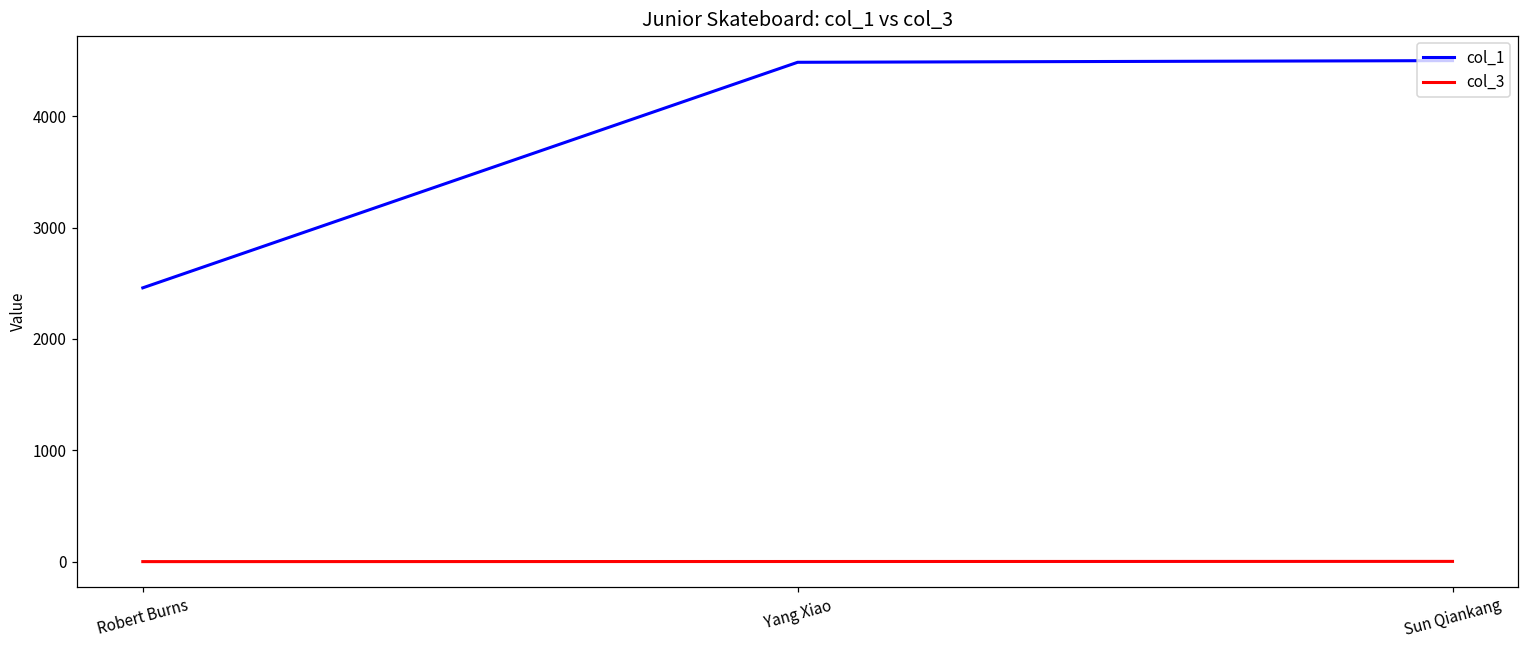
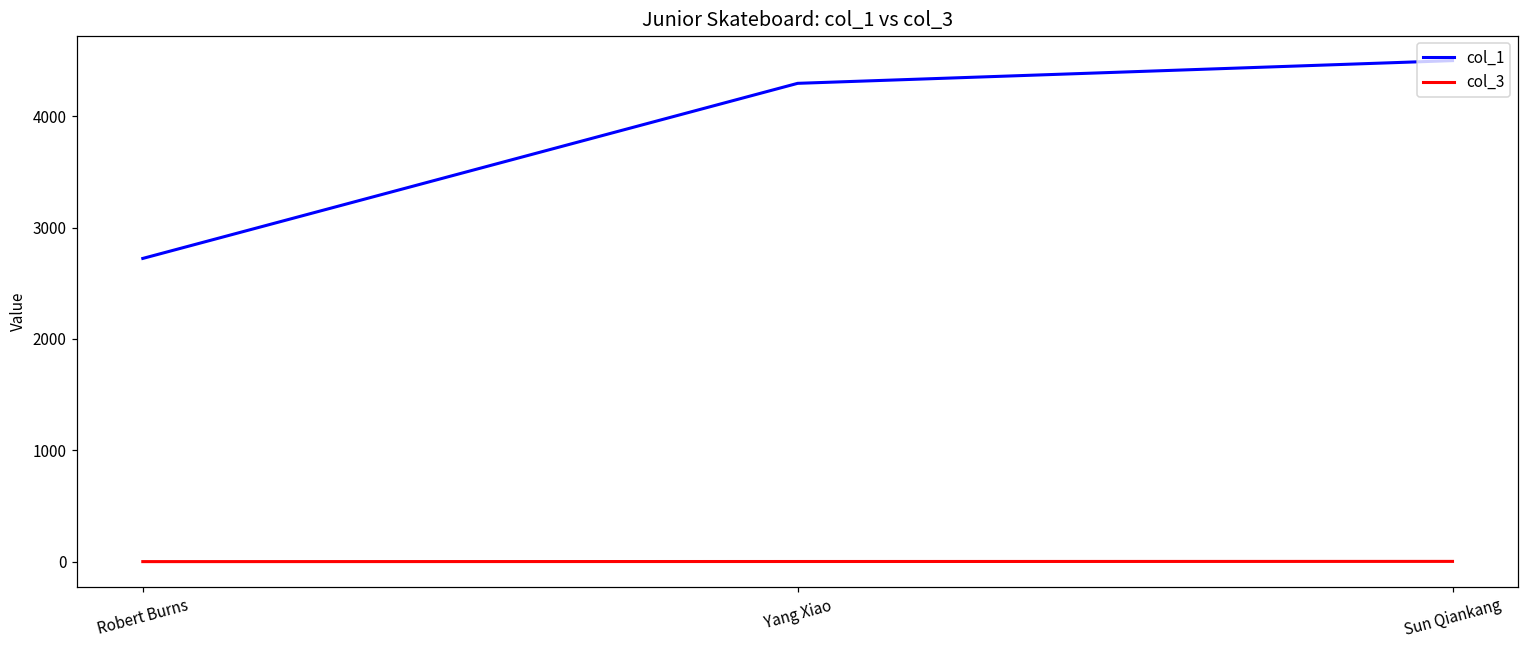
  {
    "col_1": {
-     "Robert Burns": 2460,
-     "Yang Xiao": 4480
+     "Robert Burns": 2720,
+     "Yang Xiao": 4300
    },
    "col_3": {
      "Robert Burns": 0,
      "Yang Xiao": 0,
      "Sun Qiankang": 0
    }
  }
